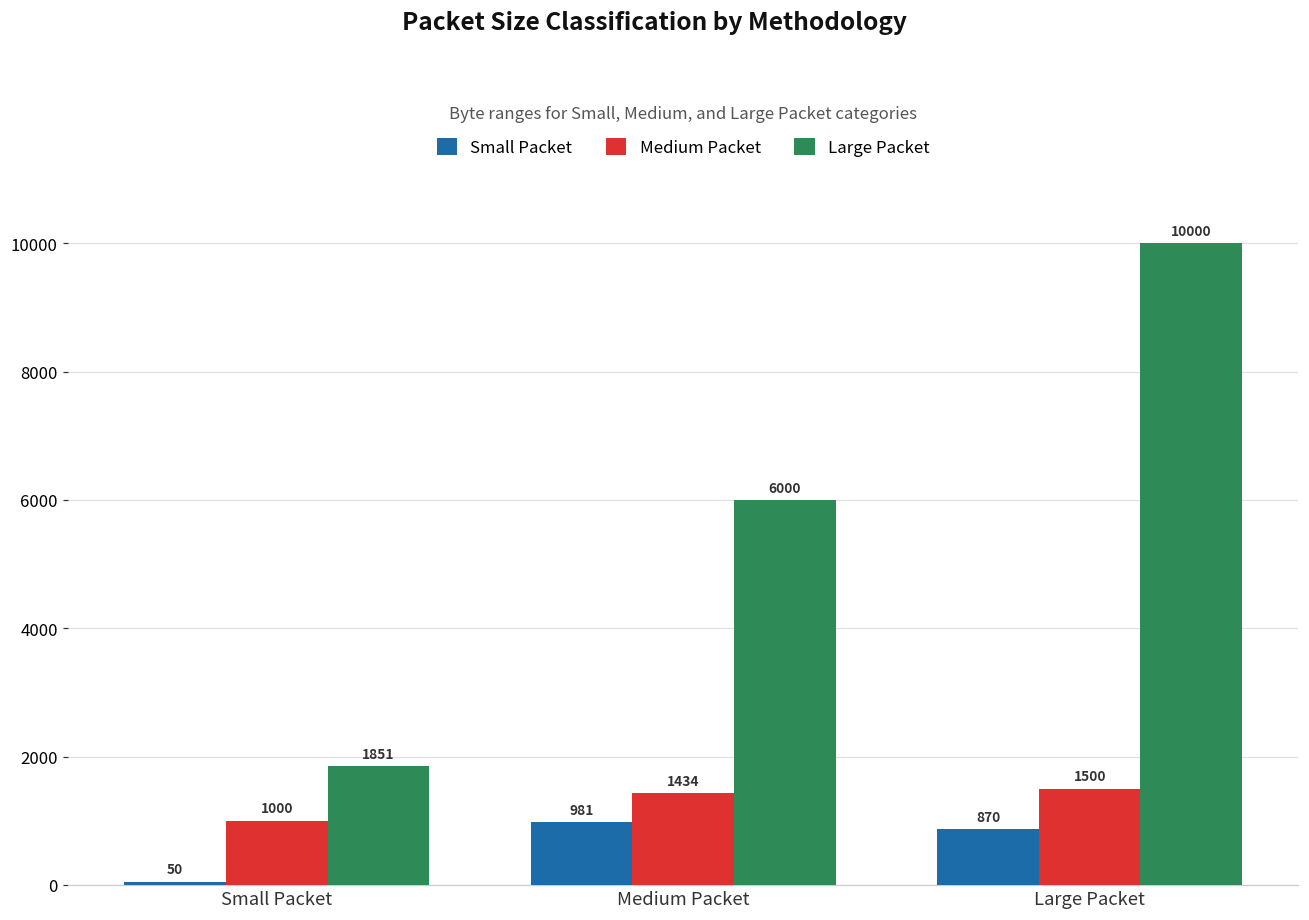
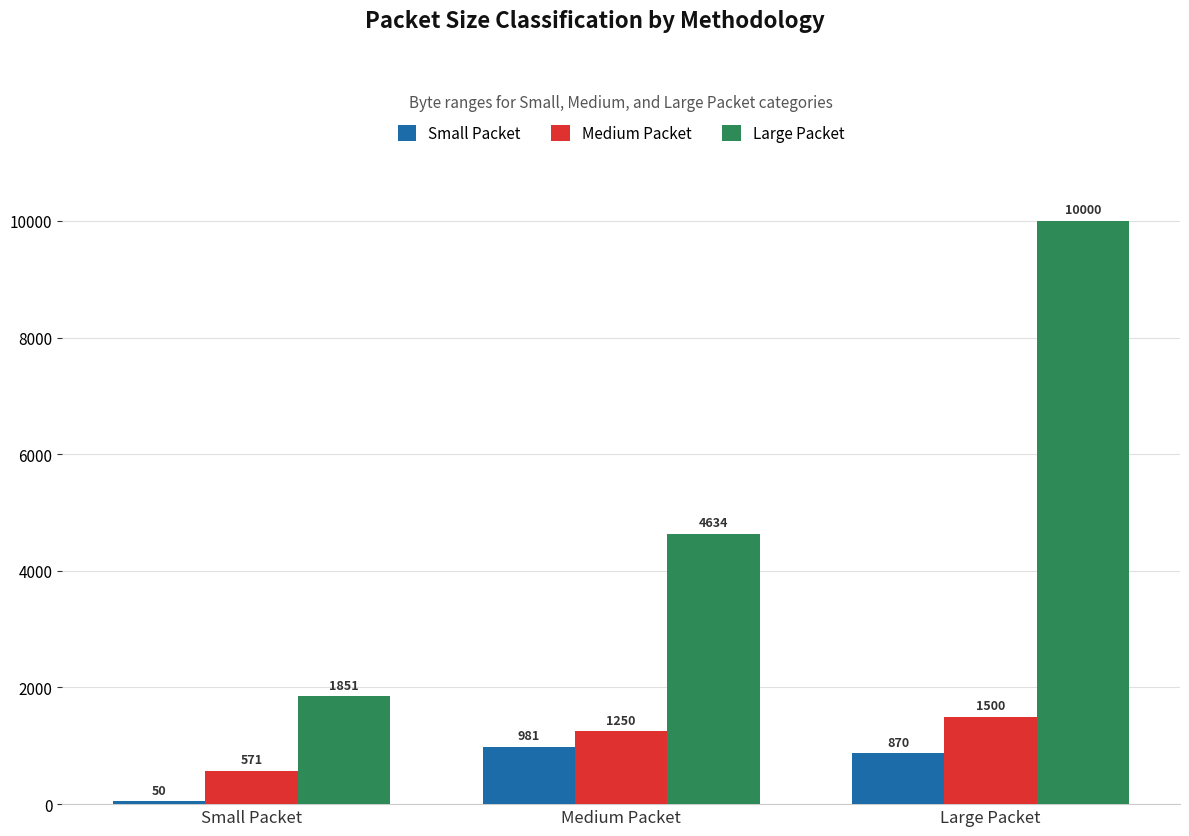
  {
    "Small Packet": {
      "Small Packet": 50,
      "Medium Packet": 981,
      "Large Packet": 870
    },
    "Medium Packet": {
-     "Small Packet": 1000,
-     "Medium Packet": 1434,
+     "Small Packet": 571,
+     "Medium Packet": 1250,
      "Large Packet": 1500
    },
    "Large Packet": {
      "Small Packet": 1851,
-     "Medium Packet": 6000,
+     "Medium Packet": 4634,
      "Large Packet": 10000
    }
  }
